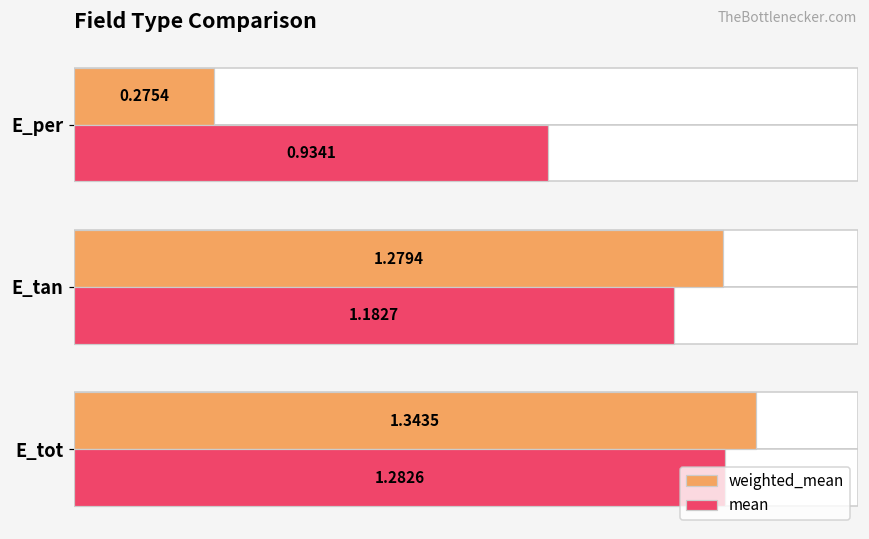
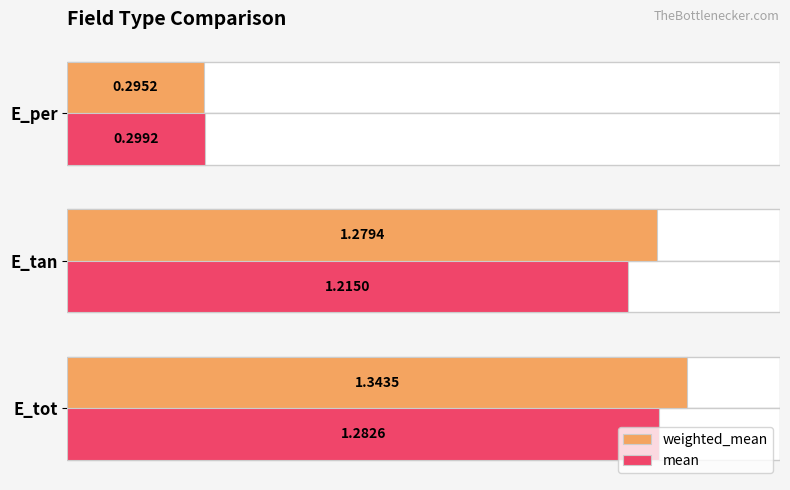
  {
    "weighted_mean": {
-     "E_per": 0.2754
+     "E_per": 0.2952
    },
    "mean": {
-     "E_per": 0.9341,
-     "E_tan": 1.1827
+     "E_per": 0.2992,
+     "E_tan": 1.2150
    }
  }
